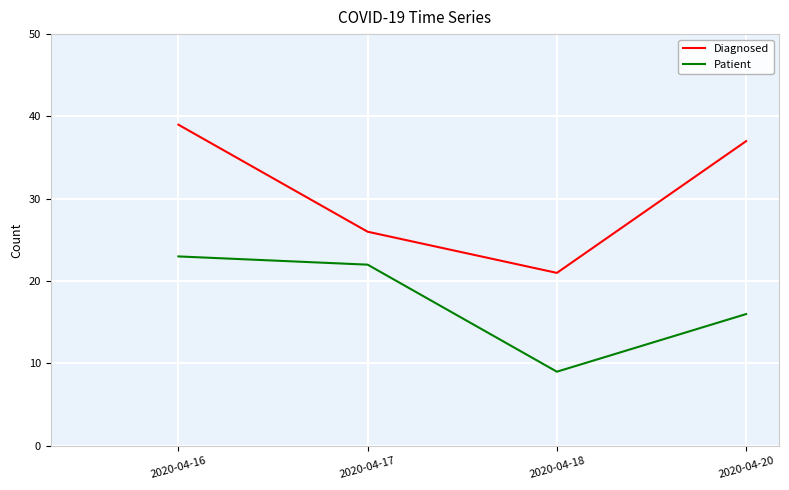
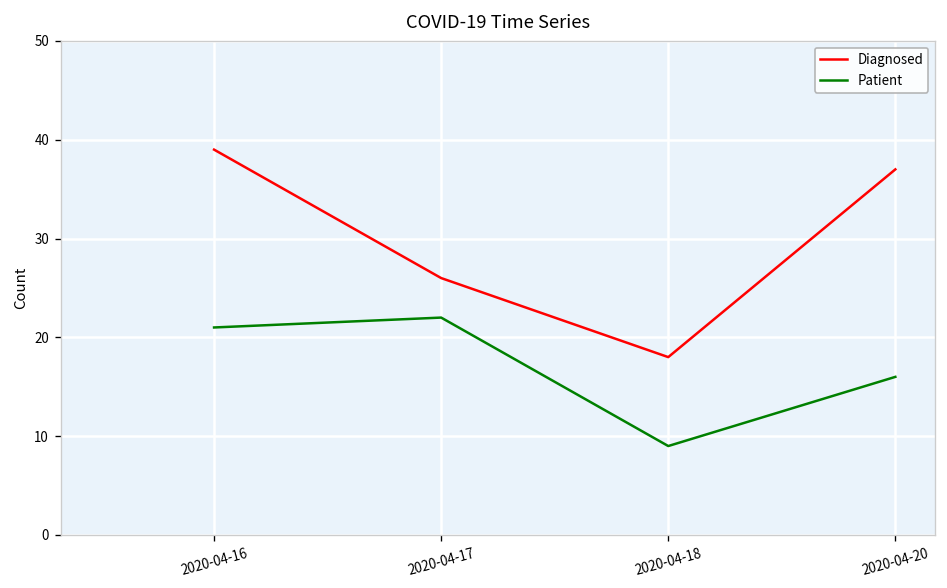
  {
    "Diagnosed": {
      "2020-04-16": 39,
      "2020-04-17": 26,
-     "2020-04-18": 21,
+     "2020-04-18": 18,
      "2020-04-20": 37
    },
    "Patient": {
-     "2020-04-16": 23,
+     "2020-04-16": 21,
      "2020-04-17": 22,
      "2020-04-18": 9,
      "2020-04-20": 16
    }
  }
